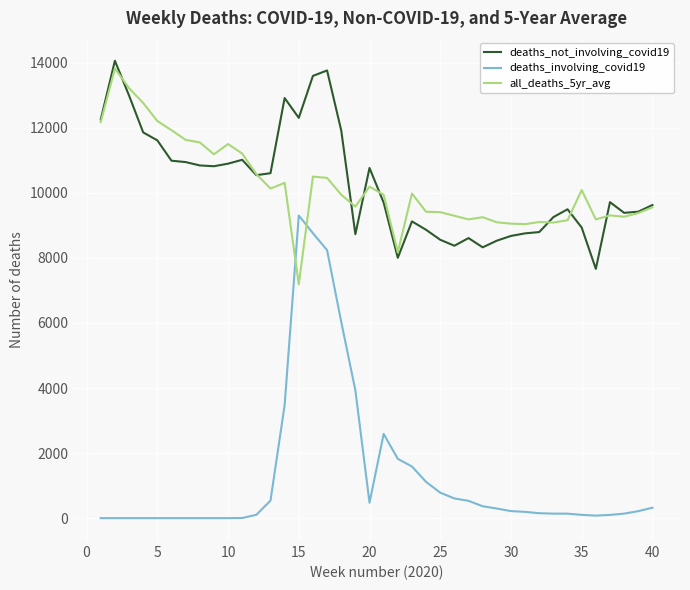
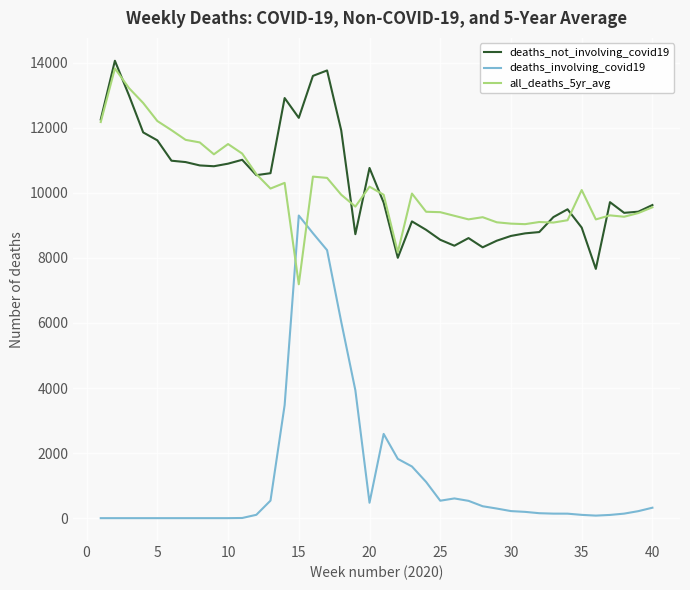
  {
    "deaths_not_involving_covid19": {
      "5": 11600,
      "10": 10900,
      "15": 12300,
      "20": 10800,
      "25": 8600,
      "30": 8700,
      "35": 8900
    },
    "deaths_involving_covid19": {
      "5": 0,
      "10": 0,
      "15": 9300,
      "20": 500,
-     "25": 800,
+     "25": 500,
      "30": 200,
      "35": 100,
      "40": 300
    },
    "all_deaths_5yr_avg": {
      "5": 12200,
      "10": 11500,
      "15": 7200,
      "20": 10200,
      "25": 9400,
      "30": 9100,
      "35": 10100
    }
  }
